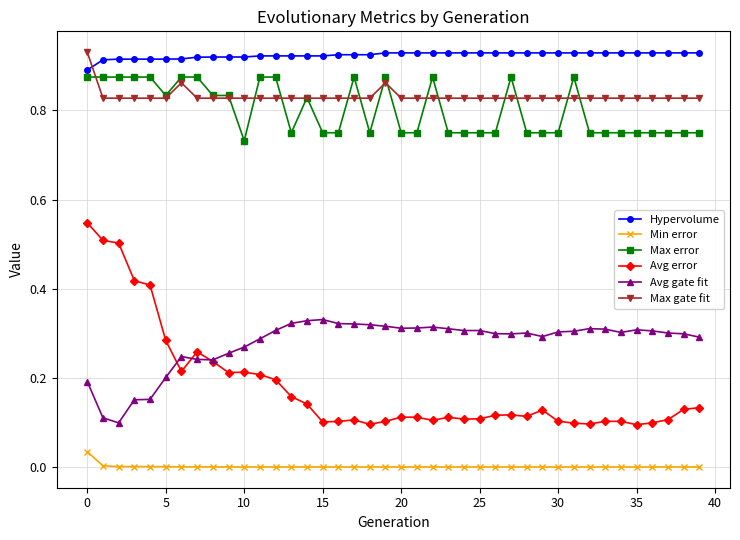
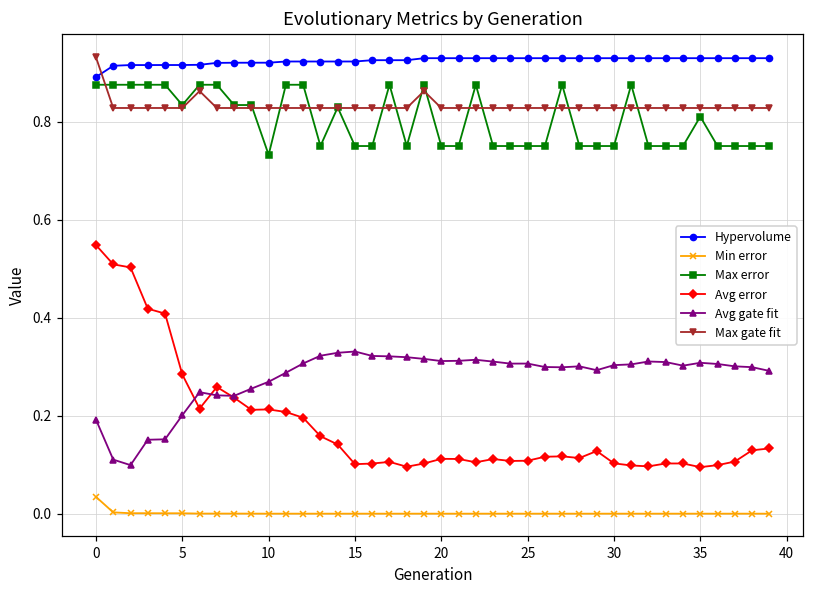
  {
    "Hypervolume": {
      "0": 0.89,
      "5": 0.92,
      "10": 0.92,
      "15": 0.92,
      "20": 0.93,
      "25": 0.93,
      "30": 0.93,
      "35": 0.93
    },
    "Min error": {
      "0": 0.03,
      "5": 0.00,
      "10": 0.00,
      "15": 0.00,
      "20": 0.00,
      "25": 0.00,
      "30": 0.00,
      "35": 0.00
    },
    "Max error": {
      "0": 0.88,
      "5": 0.83,
      "10": 0.73,
      "15": 0.75,
      "20": 0.75,
      "25": 0.75,
      "30": 0.75,
-     "35": 0.75
+     "35": 0.81
    },
    "Avg error": {
      "0": 0.55,
      "5": 0.28,
      "10": 0.21,
      "15": 0.10,
      "20": 0.11,
      "25": 0.11,
      "30": 0.10,
      "35": 0.09
    },
    "Avg gate fit": {
      "0": 0.19,
      "5": 0.20,
      "10": 0.27,
      "15": 0.33,
      "20": 0.31,
      "25": 0.31,
      "30": 0.30,
      "35": 0.31
    },
    "Max gate fit": {
      "0": 0.93,
      "5": 0.83,
      "10": 0.83,
      "15": 0.83,
      "20": 0.83,
      "25": 0.83,
      "30": 0.83,
      "35": 0.83
    }
  }
